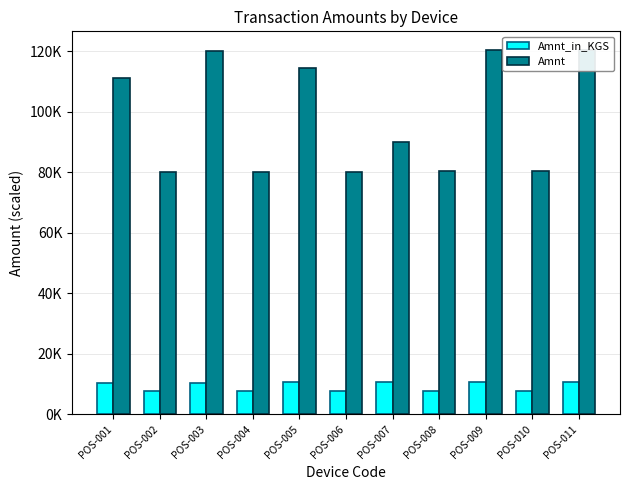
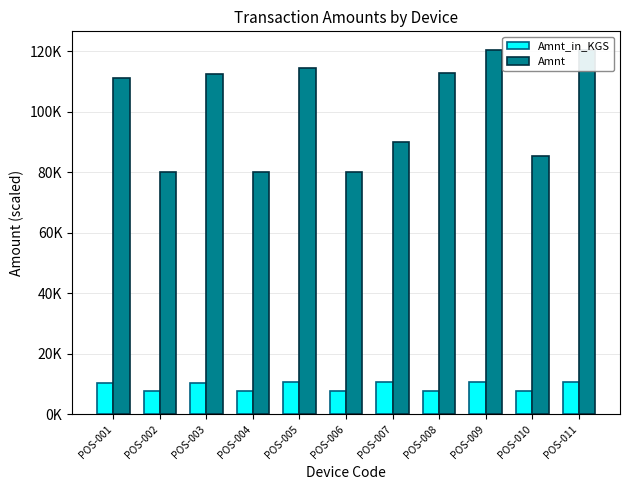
  {
    "Amnt_in_KGS": {
      "POS-001": 10000,
      "POS-002": 8000,
      "POS-003": 11000,
      "POS-004": 8000,
      "POS-005": 11000,
      "POS-006": 8000,
      "POS-007": 11000,
      "POS-008": 8000,
      "POS-009": 11000,
      "POS-010": 8000,
      "POS-011": 11000
    },
    "Amnt": {
      "POS-001": 111000,
      "POS-002": 80000,
-     "POS-003": 120000,
+     "POS-003": 113000,
      "POS-004": 80000,
      "POS-005": 114000,
      "POS-006": 80000,
      "POS-007": 90000,
-     "POS-008": 80000,
+     "POS-008": 113000,
      "POS-009": 120000,
-     "POS-010": 80000
+     "POS-010": 85000
    }
  }
